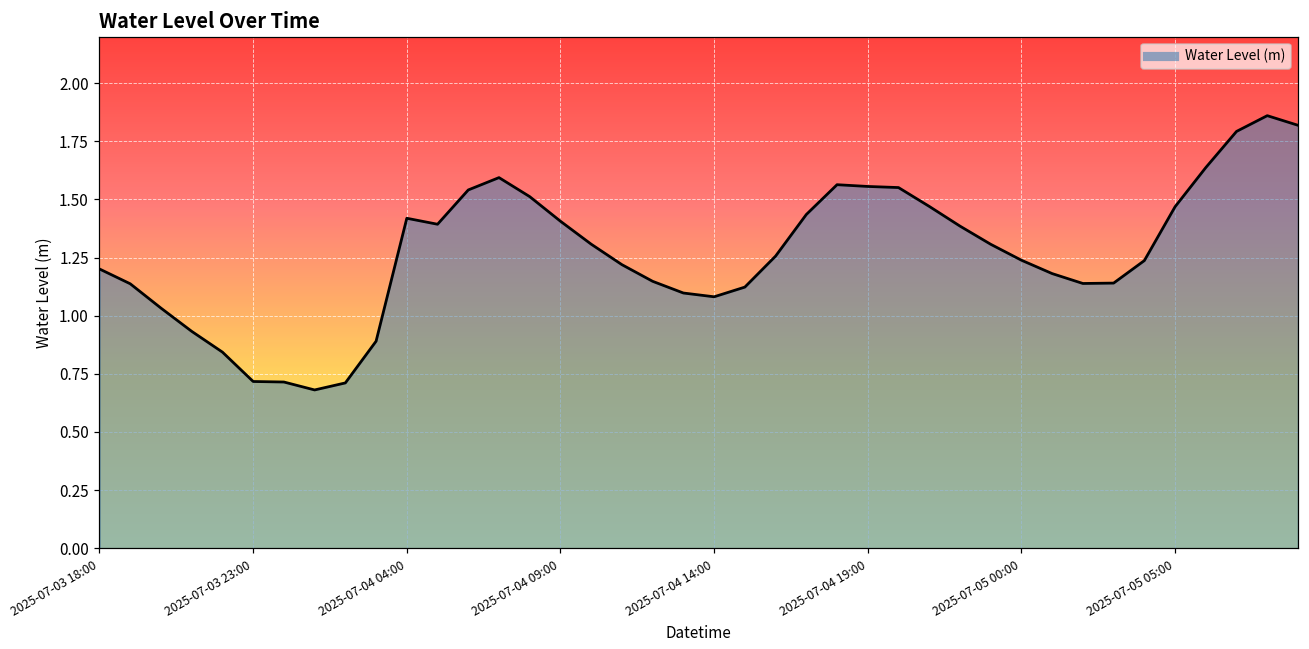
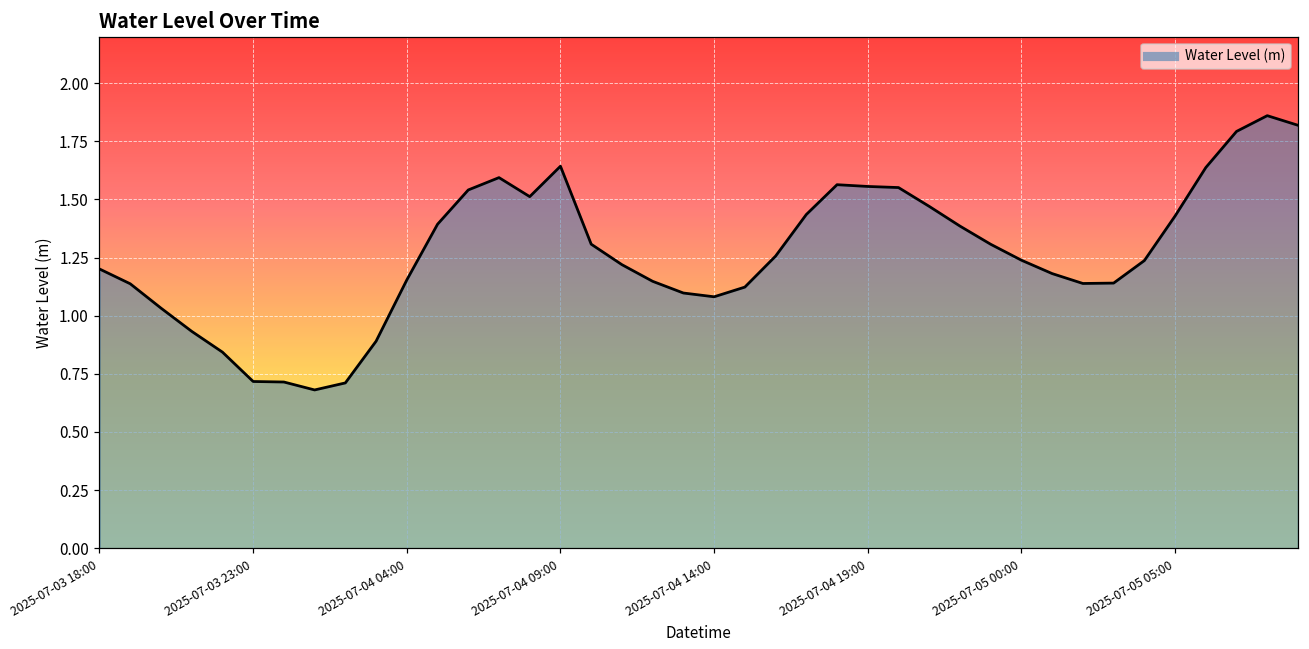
  {
    "2025-07-03 18:00": 1.20,
    "2025-07-03 23:00": 0.72,
-   "2025-07-04 04:00": 1.42,
-   "2025-07-04 09:00": 1.41,
+   "2025-07-04 04:00": 1.15,
+   "2025-07-04 09:00": 1.64,
    "2025-07-04 14:00": 1.08,
    "2025-07-04 19:00": 1.56,
    "2025-07-05 00:00": 1.24,
-   "2025-07-05 05:00": 1.47
+   "2025-07-05 05:00": 1.43
  }
